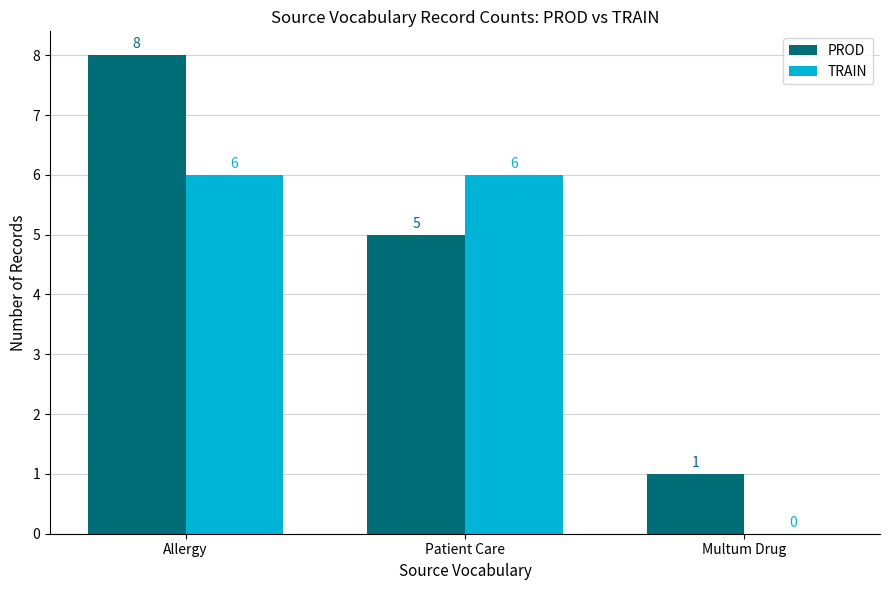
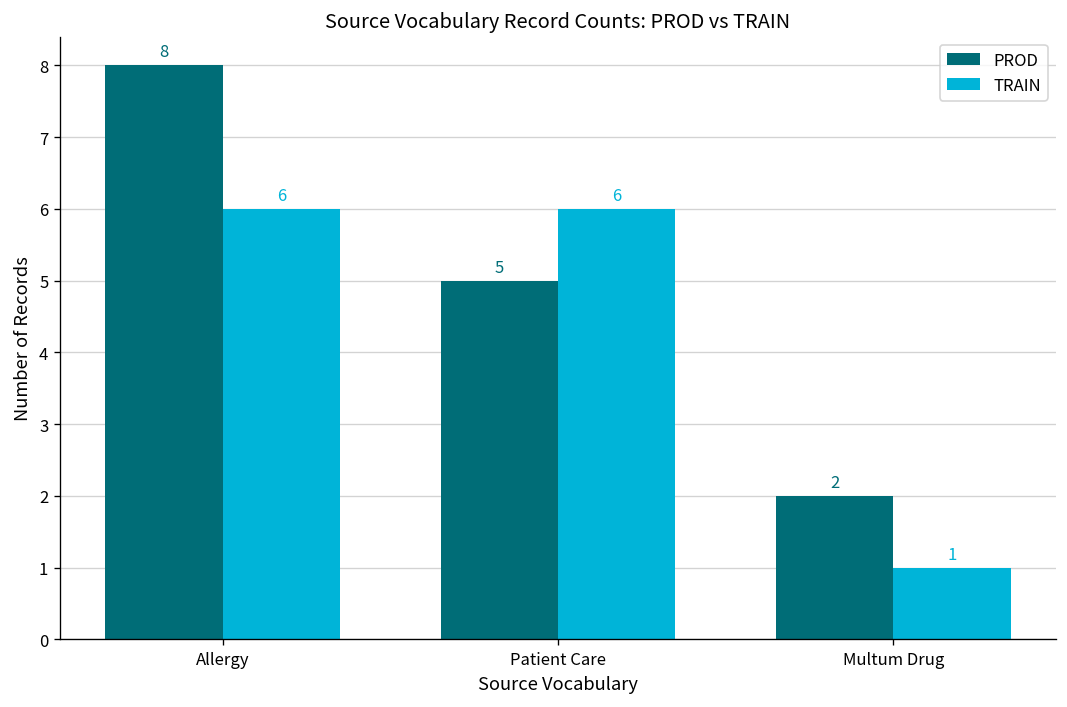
  {
    "PROD": {
      "Allergy": 8,
      "Patient Care": 5,
-     "Multum Drug": 1
+     "Multum Drug": 2
    },
    "TRAIN": {
      "Allergy": 6,
      "Patient Care": 6,
-     "Multum Drug": 0
+     "Multum Drug": 1
    }
  }
